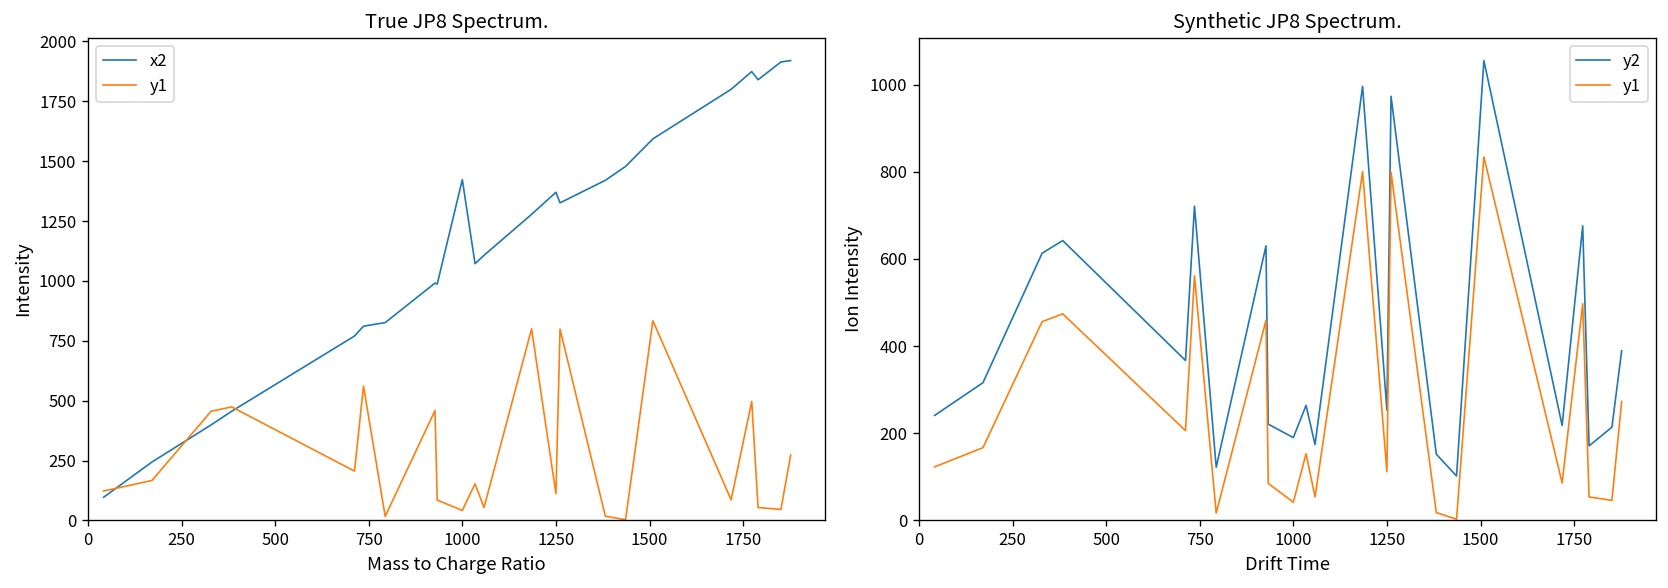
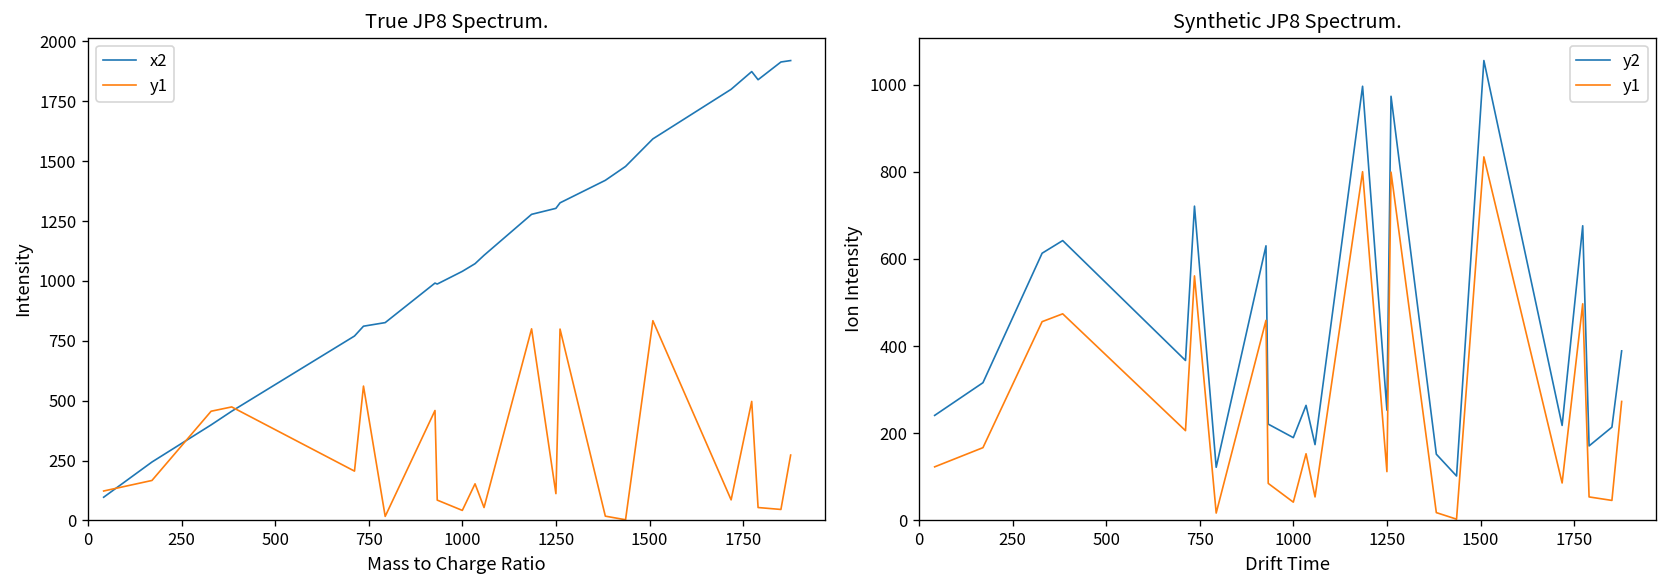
  {
    "True JP8 Spectrum.": {
      "x2": {
-       "1000": 1420,
-       "1250": 1370
+       "1000": 1040,
+       "1250": 1300
      },
      "y1": {
        "1000": 40,
        "1250": 110
      }
    },
    "Synthetic JP8 Spectrum.": {
      "y2": {
        "1000": 190,
        "1250": 250
      },
      "y1": {
        "1000": 40,
        "1250": 110
      }
    }
  }
